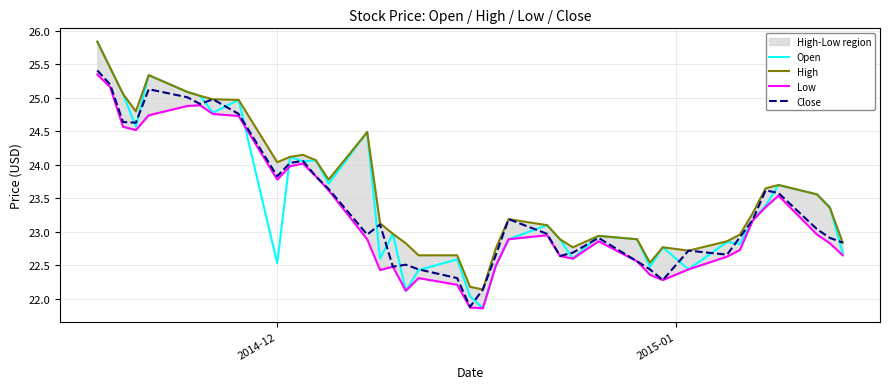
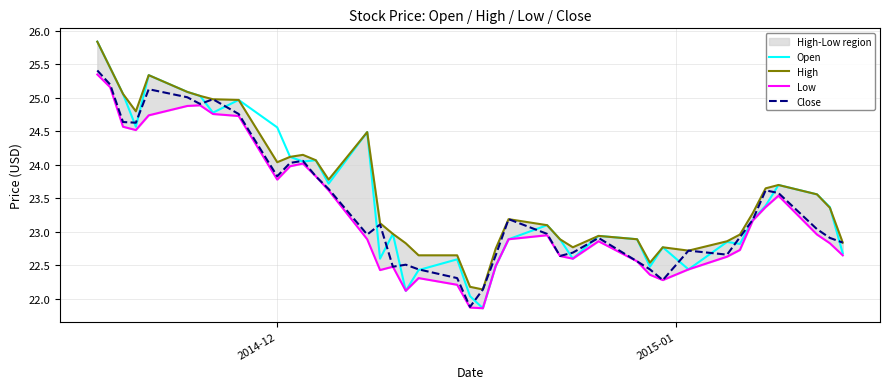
  {
    "Open": {
-     "2014-12": 22.5
+     "2014-12": 24.6
    },
    "High-Low region": {
      "2014-12": 24.0
    },
    "Low": {
      "2014-12": 23.8
    },
    "Close": {
      "2014-12": 23.8
    }
  }
